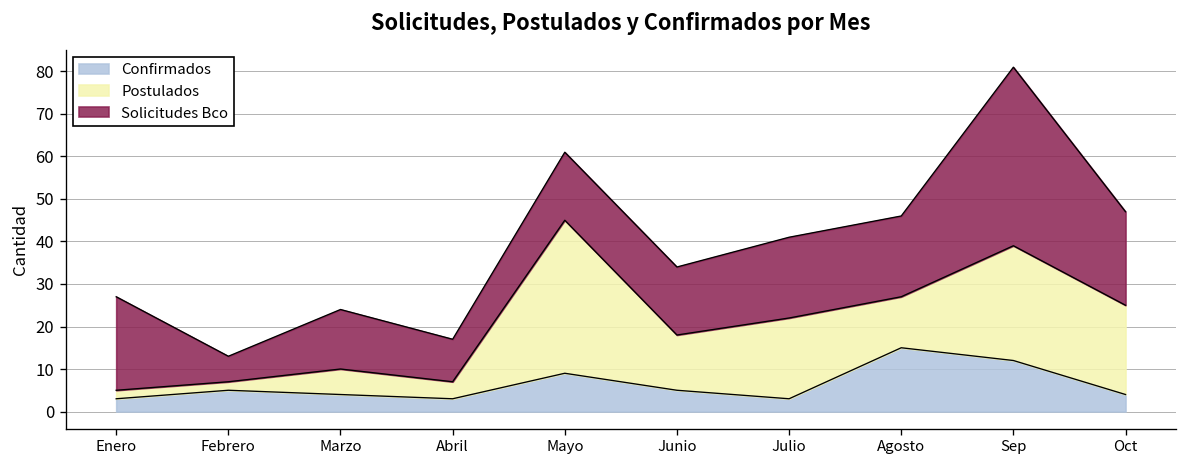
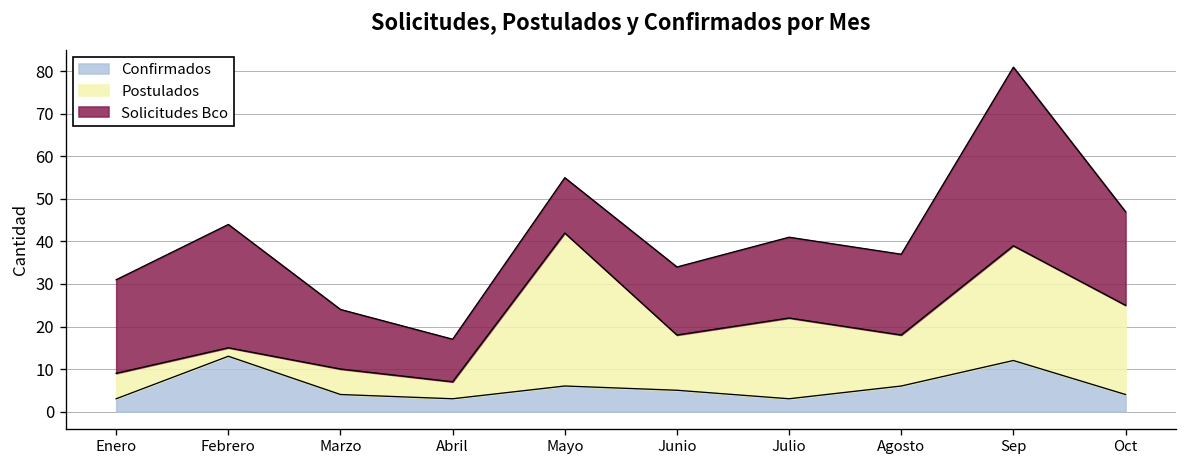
  {
    "Confirmados": {
      "Enero": 3,
-     "Febrero": 5,
+     "Febrero": 13,
      "Marzo": 4,
      "Abril": 3,
-     "Mayo": 9,
+     "Mayo": 6,
      "Junio": 5,
      "Julio": 3,
-     "Agosto": 15,
+     "Agosto": 6,
      "Sep": 12,
      "Oct": 4
    },
    "Postulados": {
-     "Enero": 2,
+     "Enero": 6,
      "Febrero": 2,
      "Marzo": 6,
      "Abril": 4,
      "Mayo": 36,
      "Junio": 13,
      "Julio": 19,
      "Agosto": 12,
      "Sep": 27,
      "Oct": 21
    },
    "Solicitudes Bco": {
      "Enero": 22,
-     "Febrero": 6,
+     "Febrero": 29,
      "Marzo": 14,
      "Abril": 10,
-     "Mayo": 16,
+     "Mayo": 13,
      "Junio": 16,
      "Julio": 19,
      "Agosto": 19,
      "Sep": 42,
      "Oct": 22
    }
  }
